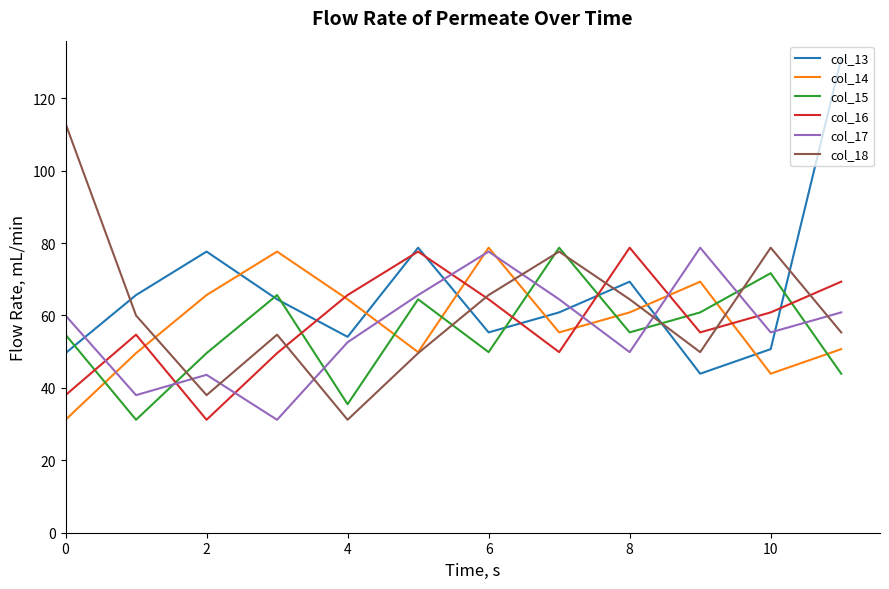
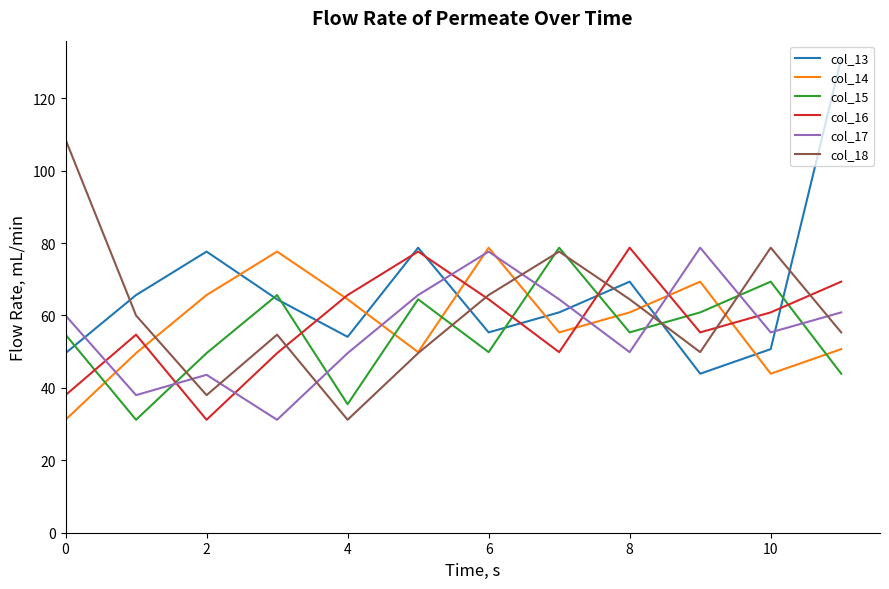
  {
    "col_13": {
      "0": 50,
      "2": 78,
      "4": 54,
      "6": 55,
      "8": 69,
      "10": 51
    },
    "col_14": {
      "0": 31,
      "2": 66,
      "4": 64,
      "6": 79,
      "8": 61,
      "10": 44
    },
    "col_15": {
      "0": 55,
      "2": 50,
      "4": 35,
      "6": 50,
      "8": 55,
-     "10": 72
+     "10": 69
    },
    "col_16": {
      "0": 38,
      "2": 31,
      "4": 66,
      "6": 64,
      "8": 79,
      "10": 61
    },
    "col_17": {
      "0": 60,
      "2": 44,
-     "4": 53,
+     "4": 50,
      "6": 78,
      "8": 50,
      "10": 55
    },
    "col_18": {
-     "0": 113,
+     "0": 109,
      "2": 38,
      "4": 31,
      "6": 66,
      "8": 64,
      "10": 79
    }
  }
